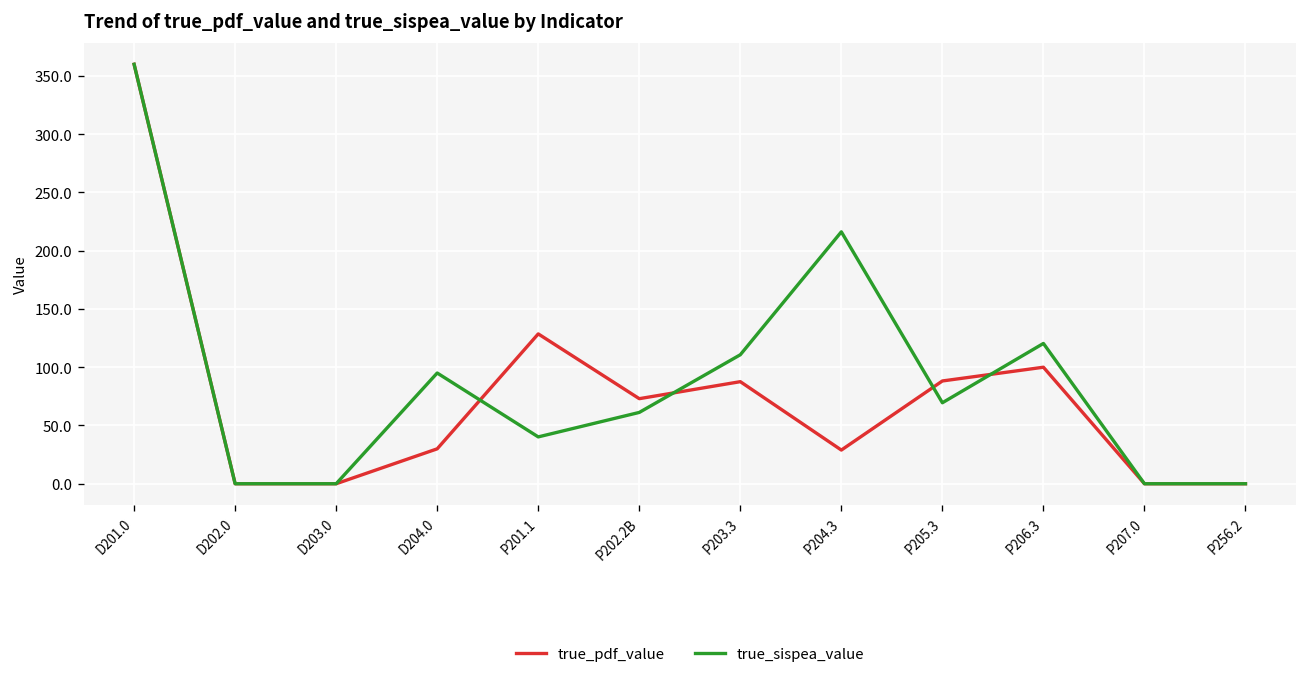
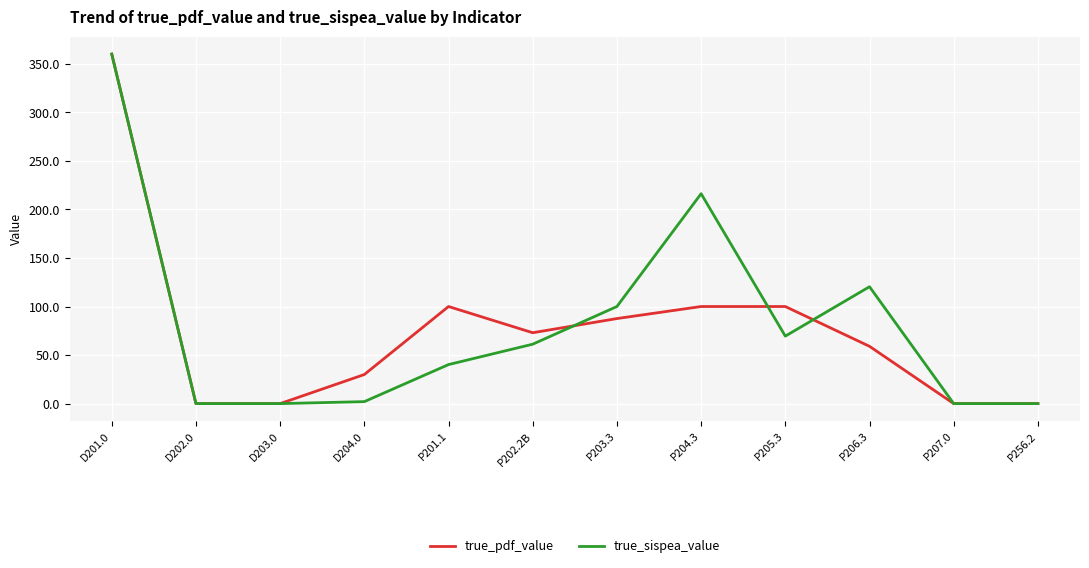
  {
    "true_pdf_value": {
      "D204.0": 30,
-     "P201.1": 130,
+     "P201.1": 100,
      "P202.2B": 70,
      "P203.3": 90,
-     "P204.3": 30,
-     "P205.3": 90,
-     "P206.3": 100
+     "P204.3": 100,
+     "P205.3": 100,
+     "P206.3": 60
    },
    "true_sispea_value": {
-     "D204.0": 100,
+     "D204.0": 0,
      "P201.1": 40,
      "P202.2B": 60,
-     "P203.3": 110,
+     "P203.3": 100,
      "P204.3": 220,
      "P205.3": 70,
      "P206.3": 120
    }
  }
